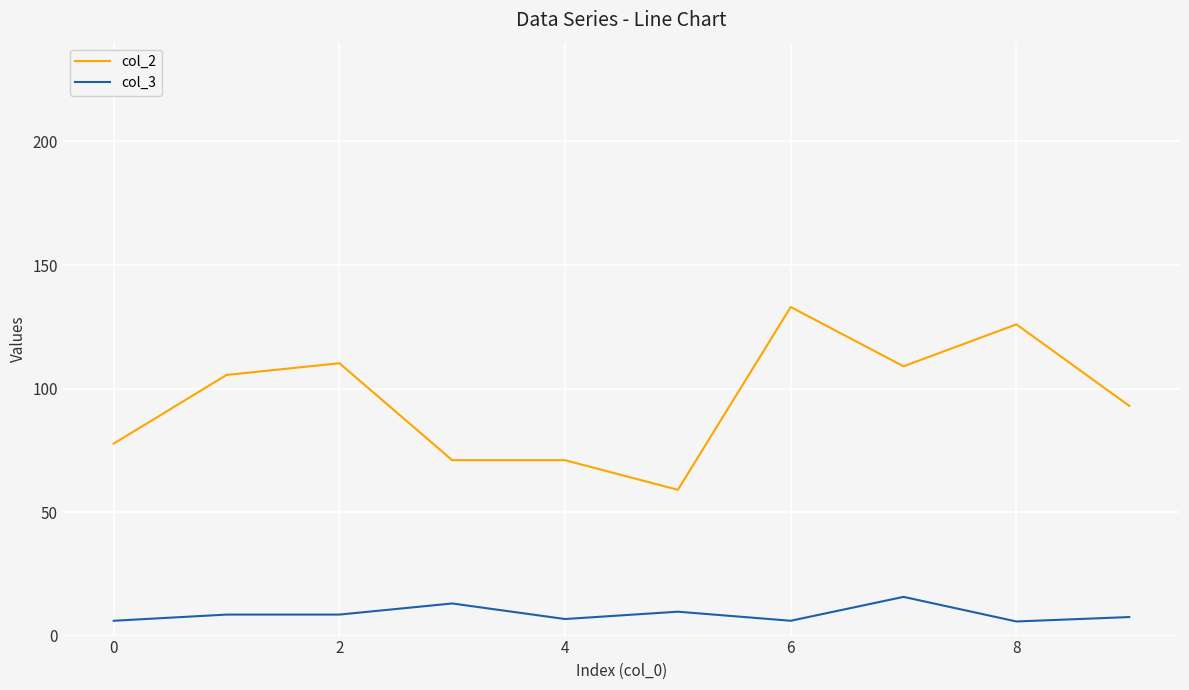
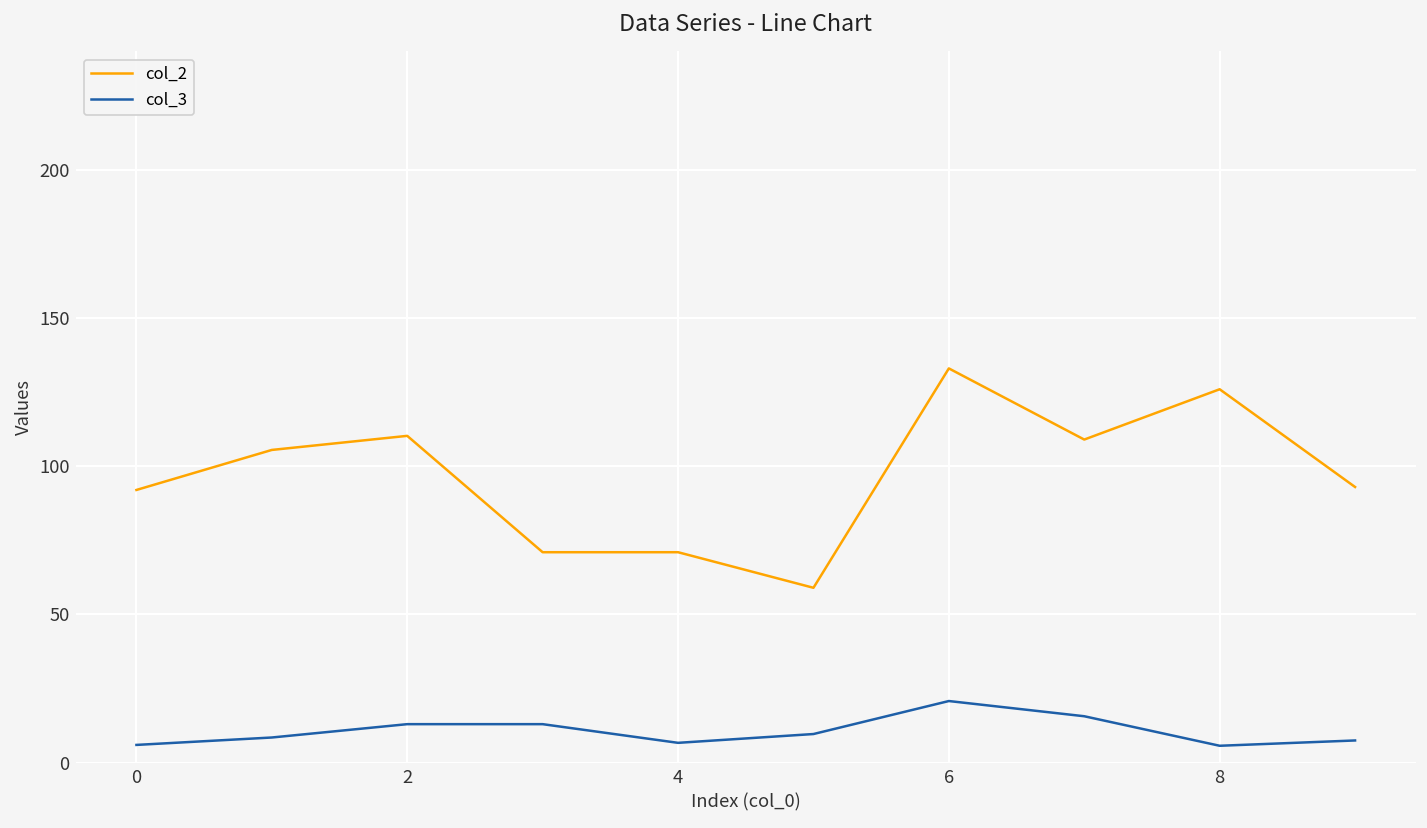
  {
    "col_2": {
-     "0": 78,
+     "0": 92,
      "2": 110,
      "4": 71,
      "6": 133,
      "8": 126
    },
    "col_3": {
      "0": 6,
-     "2": 9,
+     "2": 13,
      "4": 7,
-     "6": 6,
+     "6": 21,
      "8": 6
    }
  }
